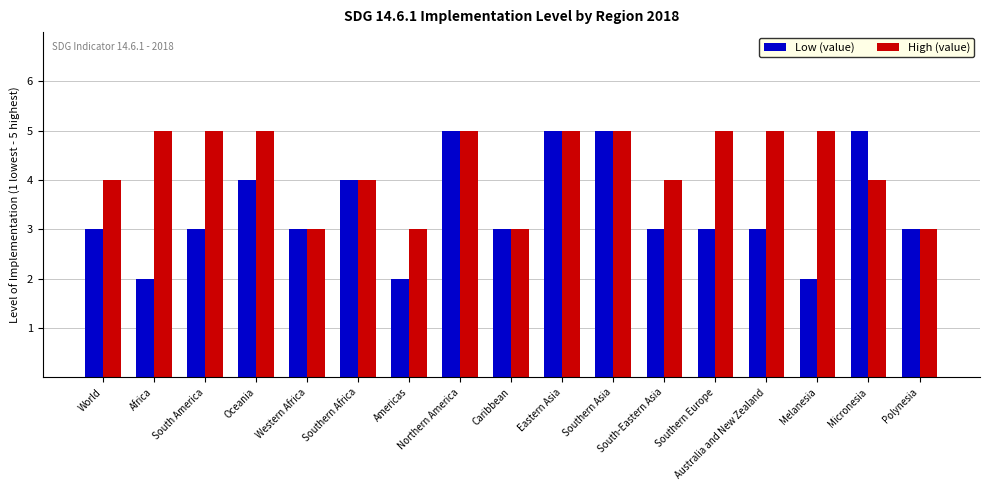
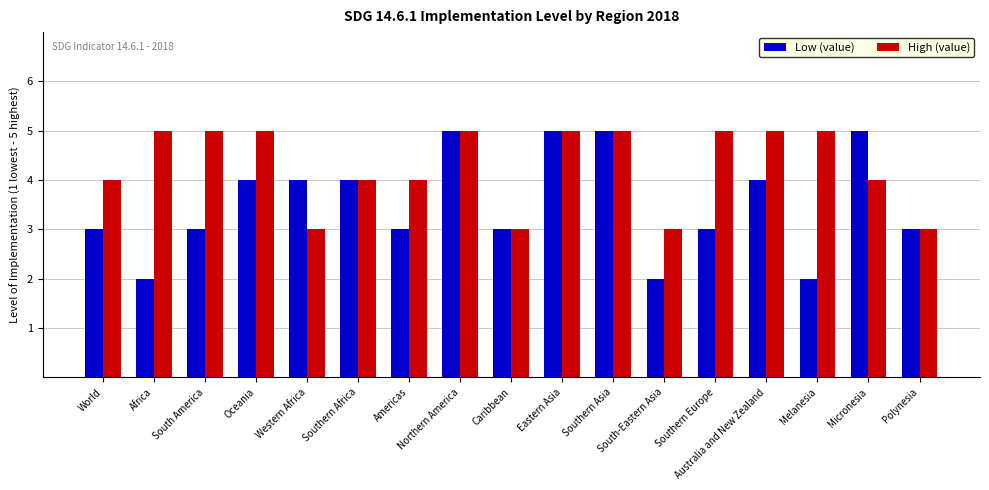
  {
    "Low (value)": {
      "World": 3,
      "Africa": 2,
      "South America": 3,
      "Oceania": 4,
-     "Western Africa": 3,
+     "Western Africa": 4,
      "Southern Africa": 4,
-     "Americas": 2,
+     "Americas": 3,
      "Northern America": 5,
      "Caribbean": 3,
      "Eastern Asia": 5,
      "Southern Asia": 5,
-     "South-Eastern Asia": 3,
+     "South-Eastern Asia": 2,
      "Southern Europe": 3,
-     "Australia and New Zealand": 3,
+     "Australia and New Zealand": 4,
      "Melanesia": 2,
      "Micronesia": 5,
      "Polynesia": 3
    },
    "High (value)": {
      "World": 4,
      "Africa": 5,
      "South America": 5,
      "Oceania": 5,
      "Western Africa": 3,
      "Southern Africa": 4,
-     "Americas": 3,
+     "Americas": 4,
      "Northern America": 5,
      "Caribbean": 3,
      "Eastern Asia": 5,
      "Southern Asia": 5,
-     "South-Eastern Asia": 4,
+     "South-Eastern Asia": 3,
      "Southern Europe": 5,
      "Australia and New Zealand": 5,
      "Melanesia": 5,
      "Micronesia": 4,
      "Polynesia": 3
    }
  }
